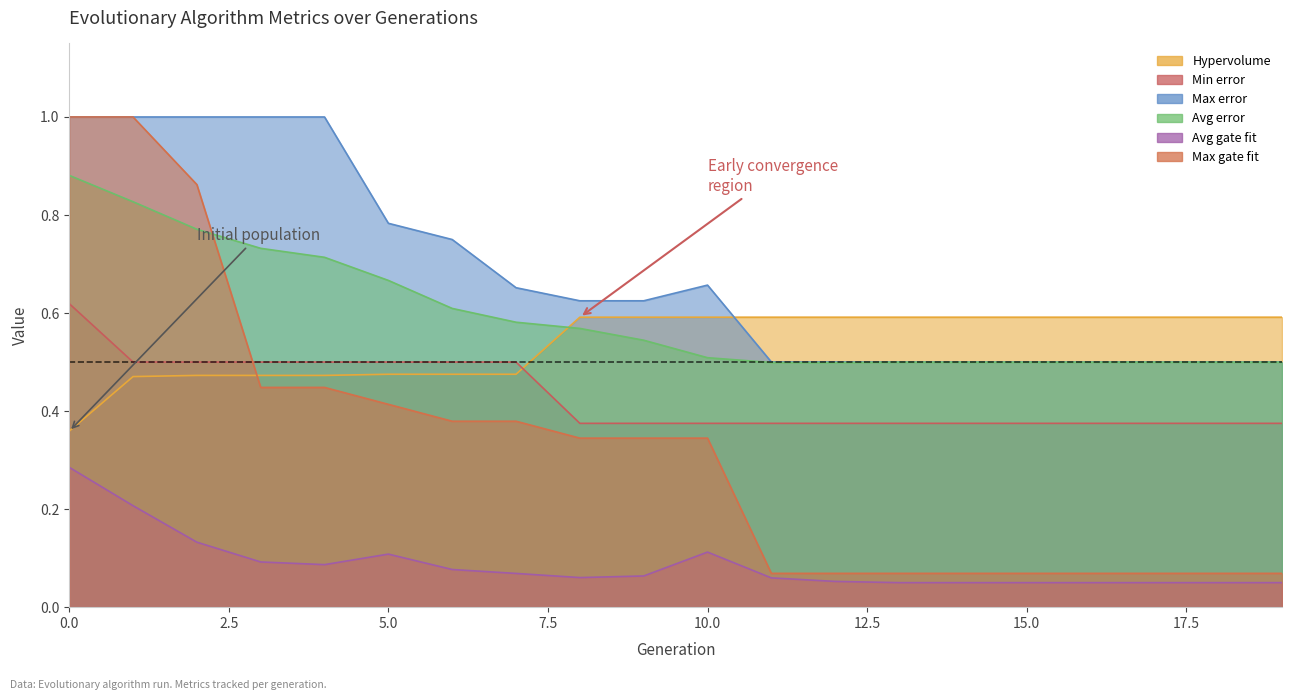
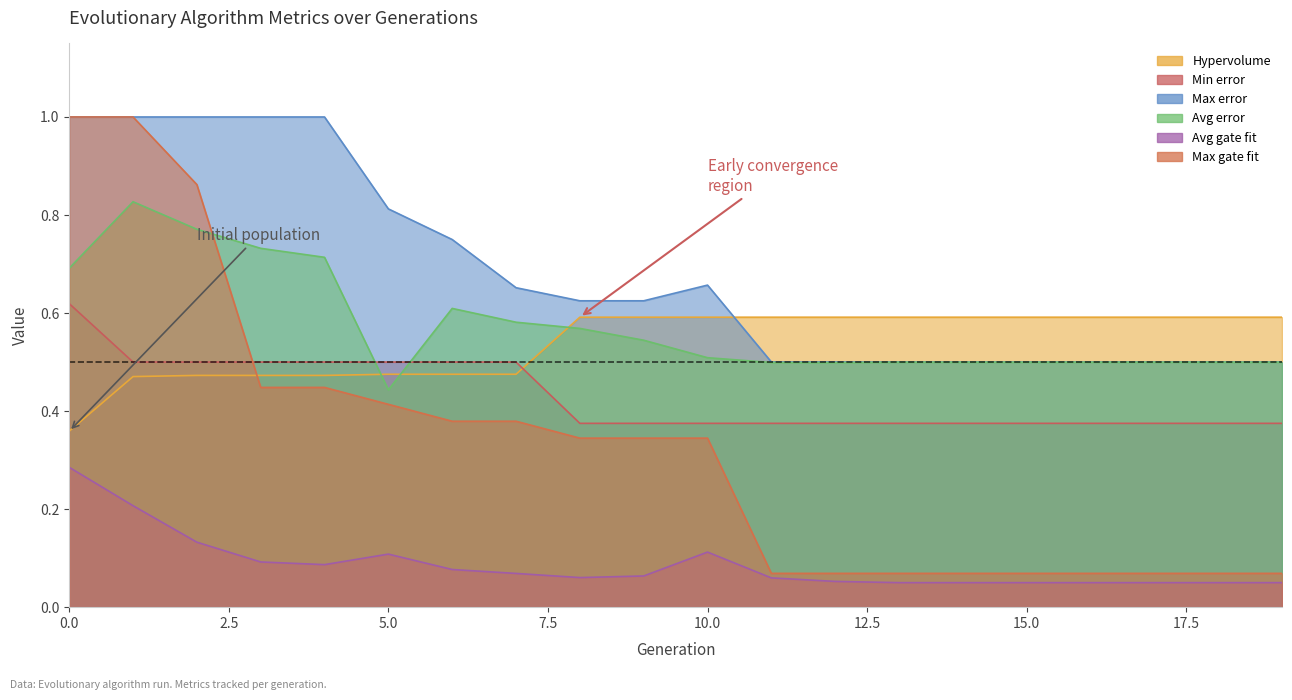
  {
    "Max error": {
-     "5.0": 0.78,
+     "5.0": 0.81,
      "10.0": 0.66
    },
    "Avg error": {
-     "0.0": 0.88,
-     "5.0": 0.67,
+     "0.0": 0.69,
+     "5.0": 0.44,
      "10.0": 0.51
    },
    "Avg gate fit": {
      "0.0": 0.29,
      "5.0": 0.11,
      "10.0": 0.11,
      "15.0": 0.05
    }
  }
